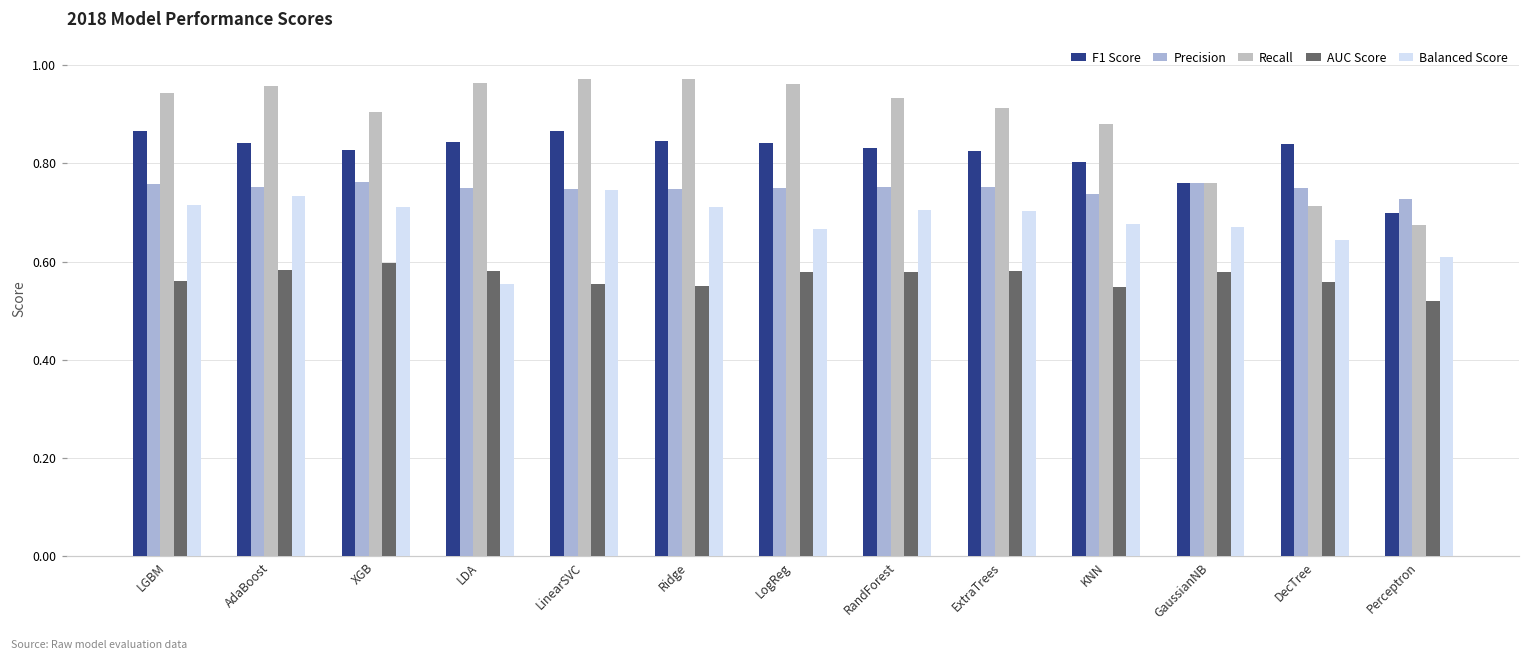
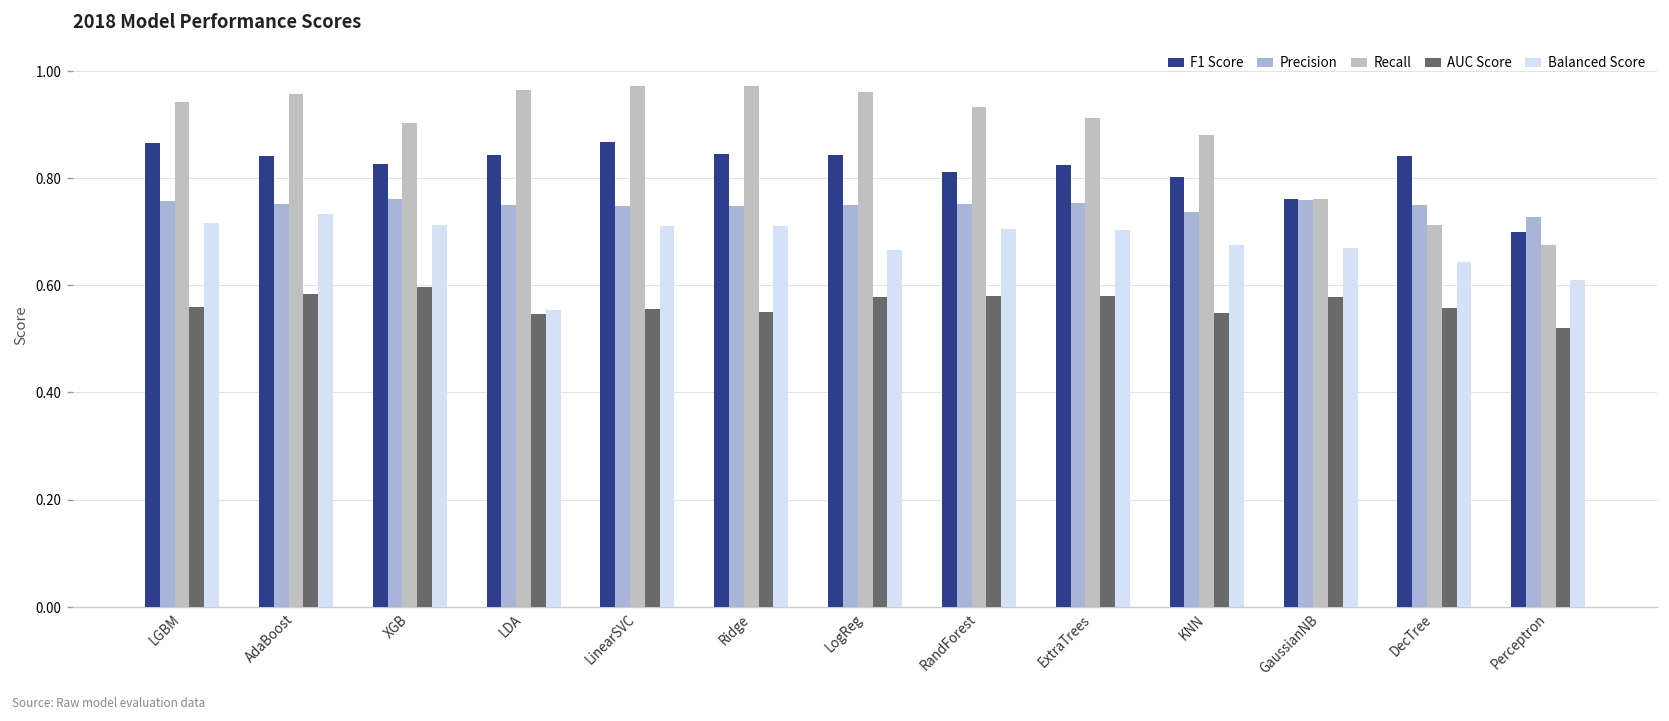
  {
    "F1 Score": {
      "LGBM": 0.86,
      "AdaBoost": 0.84,
      "XGB": 0.83,
      "LDA": 0.84,
      "LinearSVC": 0.87,
      "Ridge": 0.85,
      "LogReg": 0.84,
-     "RandForest": 0.83,
+     "RandForest": 0.81,
      "ExtraTrees": 0.82,
      "KNN": 0.80,
      "GaussianNB": 0.76,
      "DecTree": 0.84,
      "Perceptron": 0.70
    },
    "AUC Score": {
      "LGBM": 0.56,
      "AdaBoost": 0.58,
      "XGB": 0.60,
-     "LDA": 0.58,
+     "LDA": 0.55,
      "LinearSVC": 0.56,
      "Ridge": 0.55,
      "LogReg": 0.58,
      "RandForest": 0.58,
      "ExtraTrees": 0.58,
      "KNN": 0.55,
      "GaussianNB": 0.58,
      "DecTree": 0.56,
      "Perceptron": 0.52
    },
    "Balanced Score": {
      "LGBM": 0.72,
      "AdaBoost": 0.73,
      "XGB": 0.71,
      "LDA": 0.55,
-     "LinearSVC": 0.74,
+     "LinearSVC": 0.71,
      "Ridge": 0.71,
      "LogReg": 0.67,
      "RandForest": 0.71,
      "ExtraTrees": 0.70,
      "KNN": 0.68,
      "GaussianNB": 0.67,
      "DecTree": 0.64,
      "Perceptron": 0.61
    }
  }
